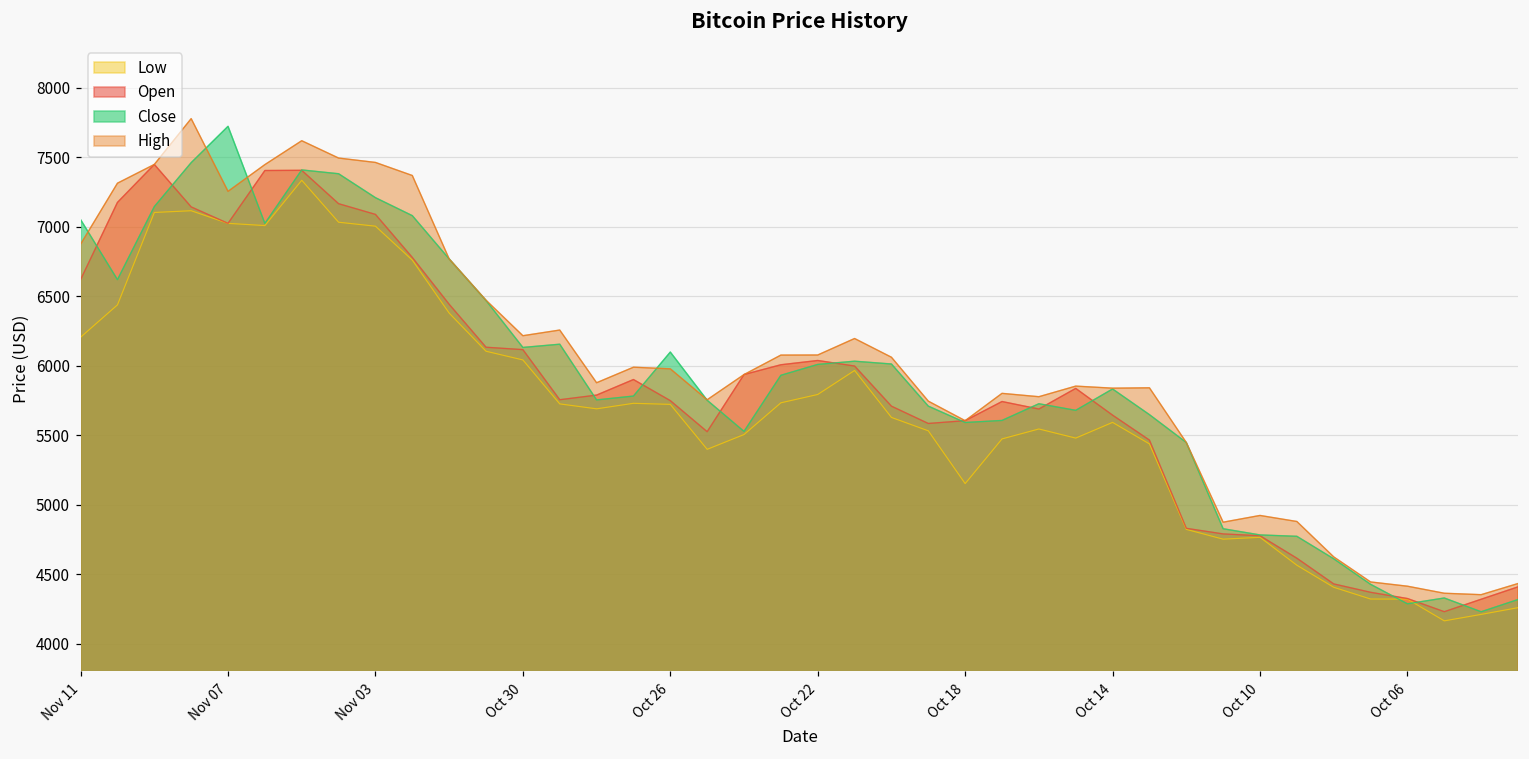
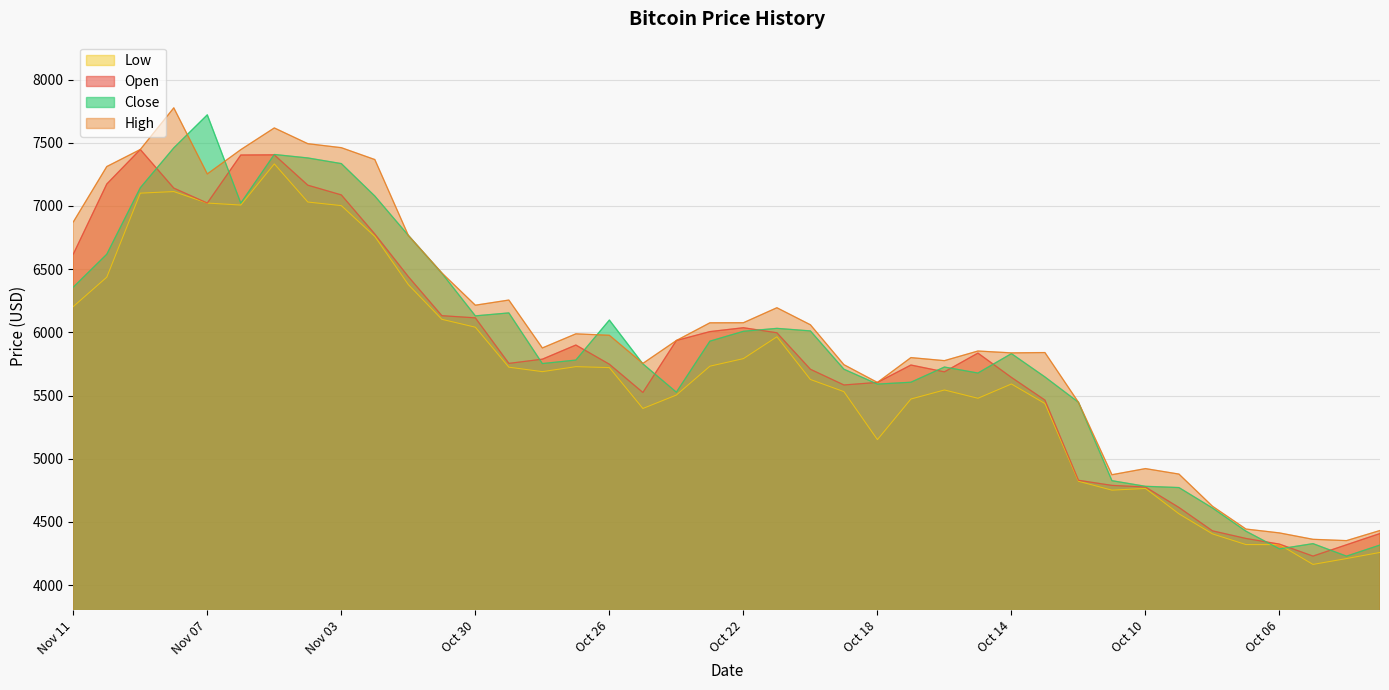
  {
    "Close": {
-     "Nov 11": 7050,
+     "Nov 11": 6360,
      "Nov 07": 7720,
-     "Nov 03": 7210,
+     "Nov 03": 7340,
      "Oct 26": 6100,
      "Oct 22": 6010,
      "Oct 06": 4290
    }
  }
